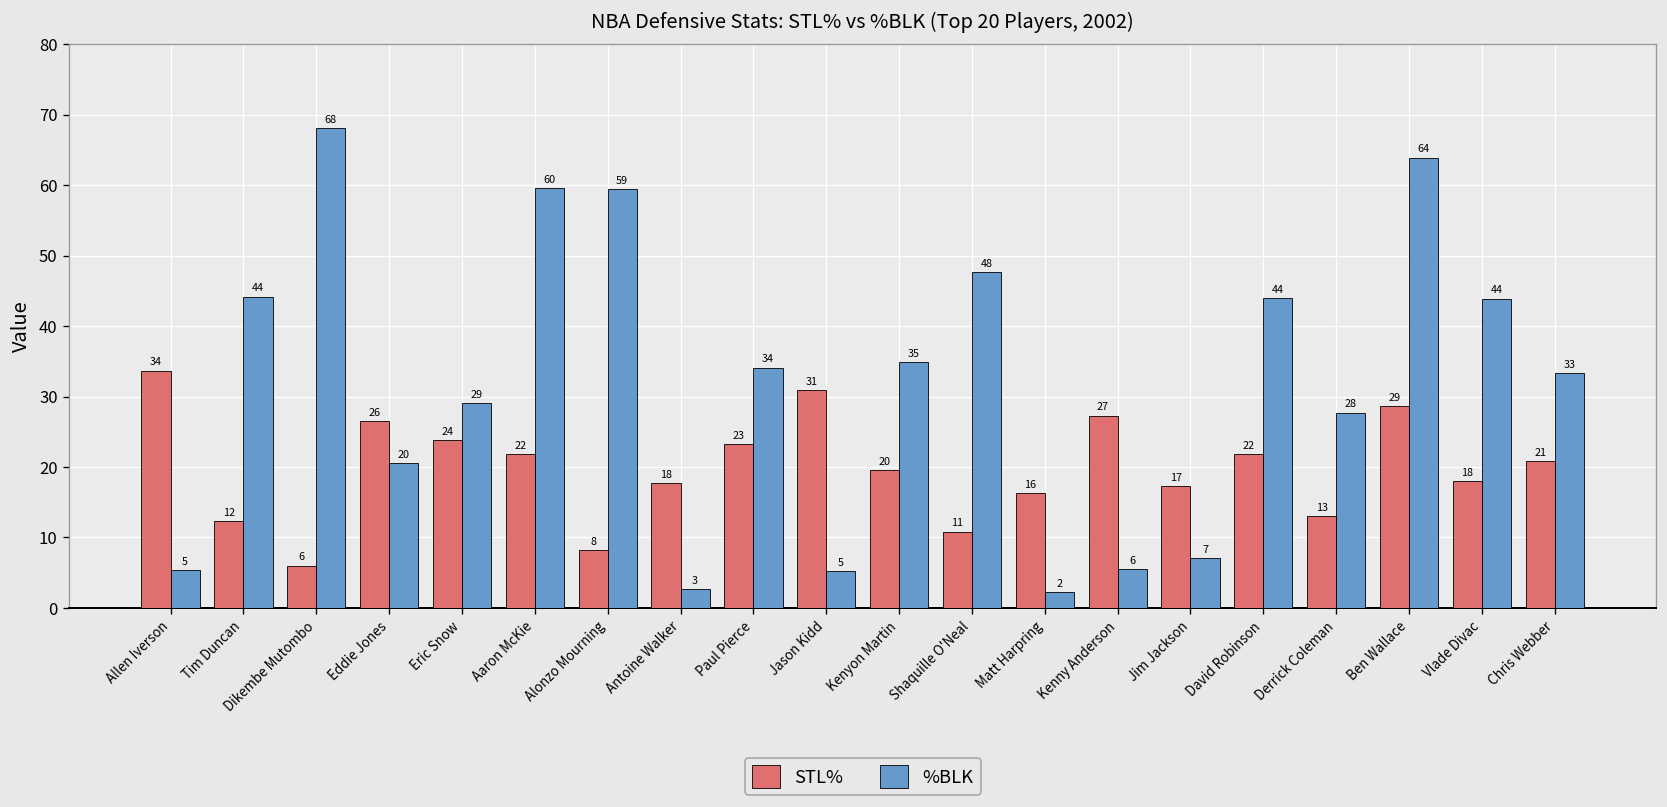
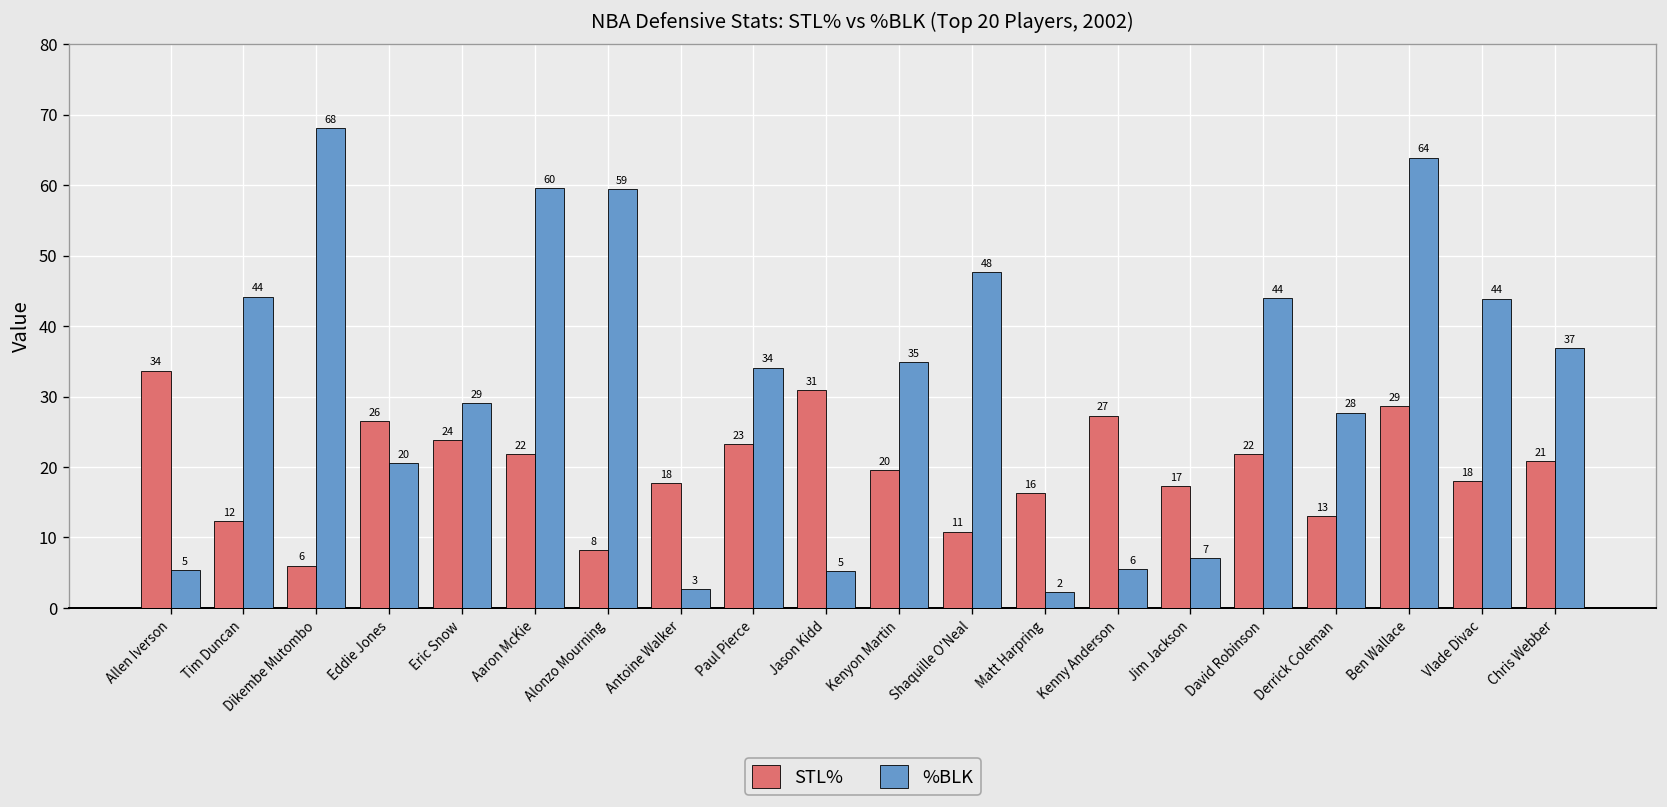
  {
    "STL%": {
      "Allen Iverson": 34,
      "Tim Duncan": 12,
      "Dikembe Mutombo": 6,
      "Eddie Jones": 26,
      "Eric Snow": 24,
      "Aaron McKie": 22,
      "Alonzo Mourning": 8,
      "Antoine Walker": 18,
      "Paul Pierce": 23,
      "Jason Kidd": 31,
      "Kenyon Martin": 20,
      "Shaquille O'Neal": 11,
      "Matt Harpring": 16,
      "Kenny Anderson": 27,
      "Jim Jackson": 17,
      "David Robinson": 22,
      "Derrick Coleman": 13,
      "Ben Wallace": 29,
      "Vlade Divac": 18,
      "Chris Webber": 21
    },
    "%BLK": {
      "Allen Iverson": 5,
      "Tim Duncan": 44,
      "Dikembe Mutombo": 68,
      "Eddie Jones": 20,
      "Eric Snow": 29,
      "Aaron McKie": 60,
      "Alonzo Mourning": 59,
      "Antoine Walker": 3,
      "Paul Pierce": 34,
      "Jason Kidd": 5,
      "Kenyon Martin": 35,
      "Shaquille O'Neal": 48,
      "Matt Harpring": 2,
      "Kenny Anderson": 6,
      "Jim Jackson": 7,
      "David Robinson": 44,
      "Derrick Coleman": 28,
      "Ben Wallace": 64,
      "Vlade Divac": 44,
-     "Chris Webber": 33
+     "Chris Webber": 37
    }
  }
